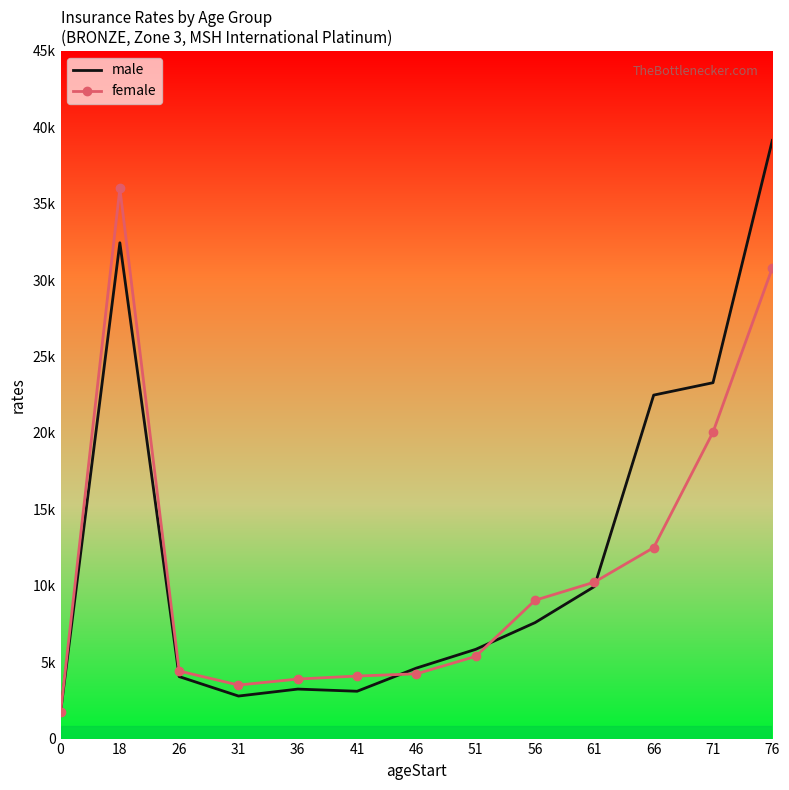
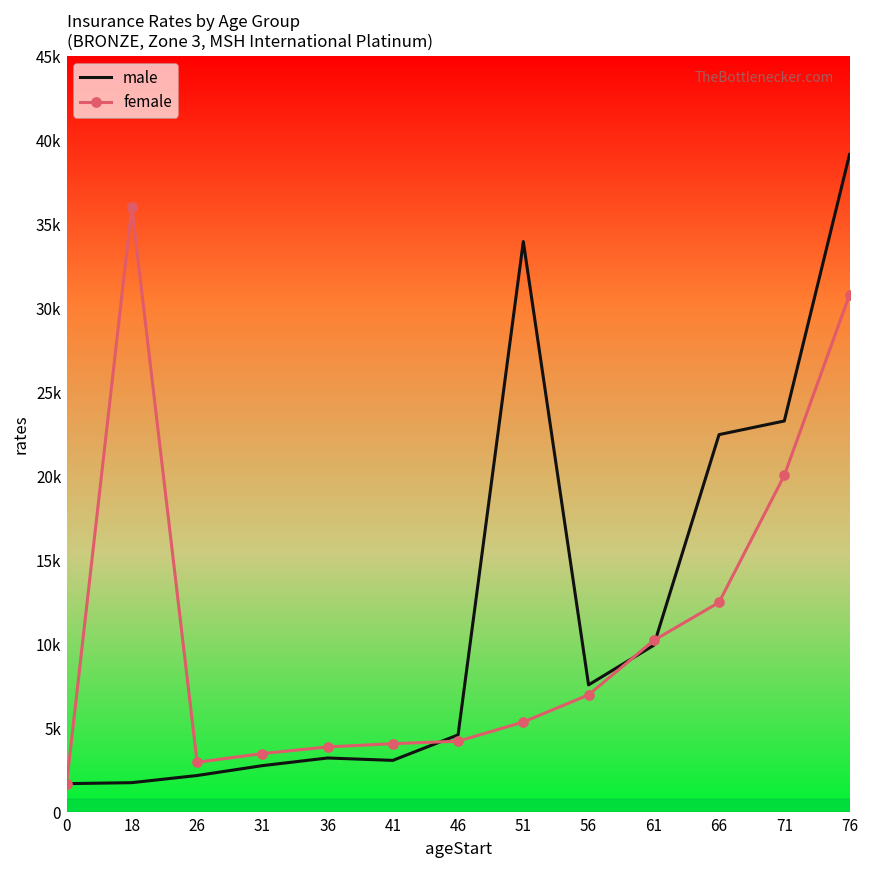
  {
    "male": {
-     "18": 32400,
-     "26": 4100,
+     "18": 1800,
+     "26": 2200,
      "31": 2800,
      "36": 3200,
      "41": 3100,
      "46": 4600,
-     "51": 5800,
+     "51": 34000,
      "56": 7600,
      "61": 9900,
      "66": 22500,
      "71": 23300,
      "76": 39100
    },
    "female": {
      "18": 36000,
-     "26": 4400,
+     "26": 3000,
      "31": 3500,
      "36": 3900,
      "41": 4100,
      "46": 4200,
      "51": 5400,
-     "56": 9100,
+     "56": 7000,
      "61": 10200,
      "66": 12500,
      "71": 20000,
      "76": 30800
    }
  }
